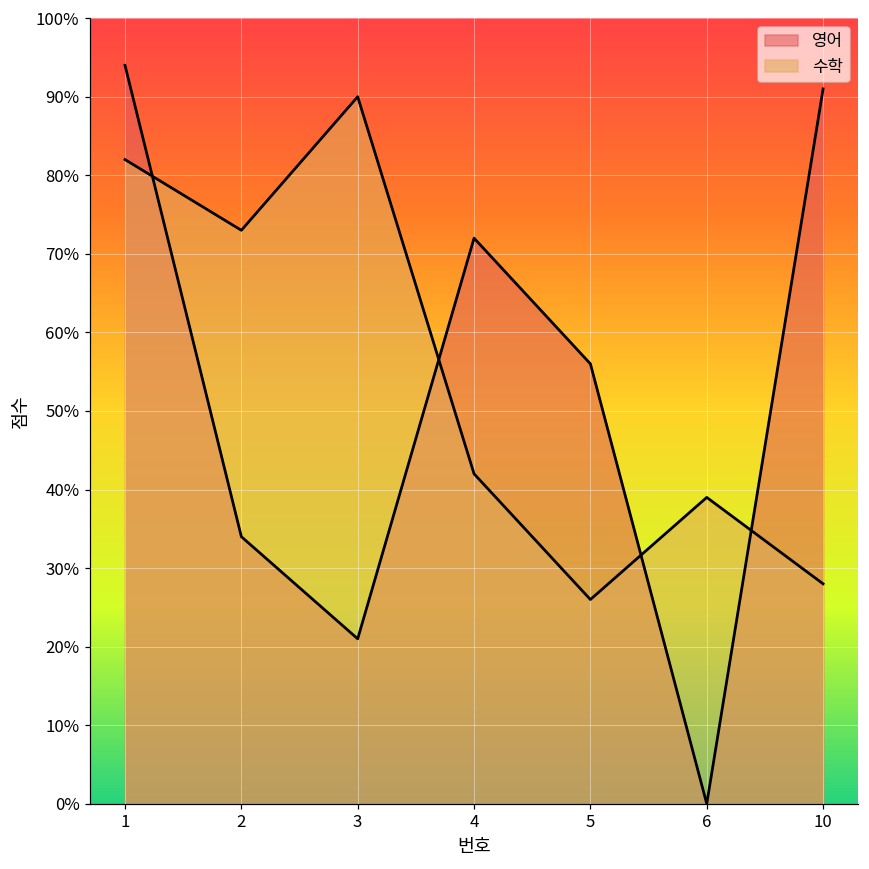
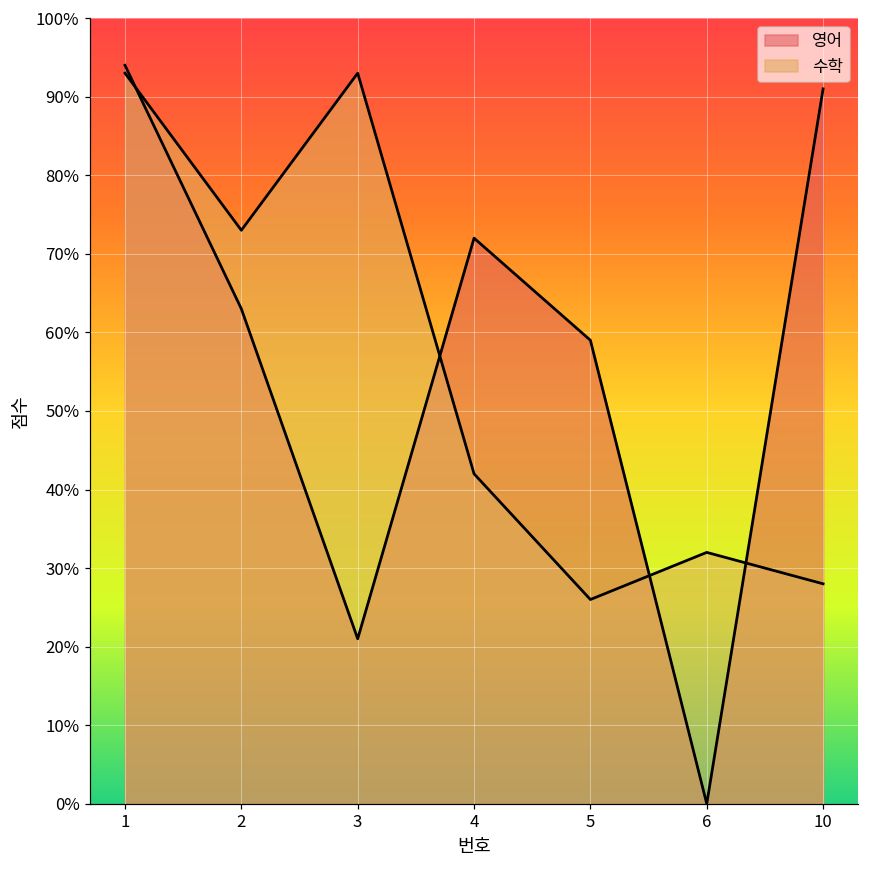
  {
    "영어": {
      "1": "94%",
-     "2": "34%",
+     "2": "63%",
      "3": "21%",
      "4": "72%",
-     "5": "56%",
+     "5": "59%",
      "6": "0%",
      "10": "91%"
    },
    "수학": {
-     "1": "82%",
+     "1": "93%",
      "2": "73%",
-     "3": "90%",
+     "3": "93%",
      "4": "42%",
      "5": "26%",
-     "6": "39%",
+     "6": "32%",
      "10": "28%"
    }
  }
